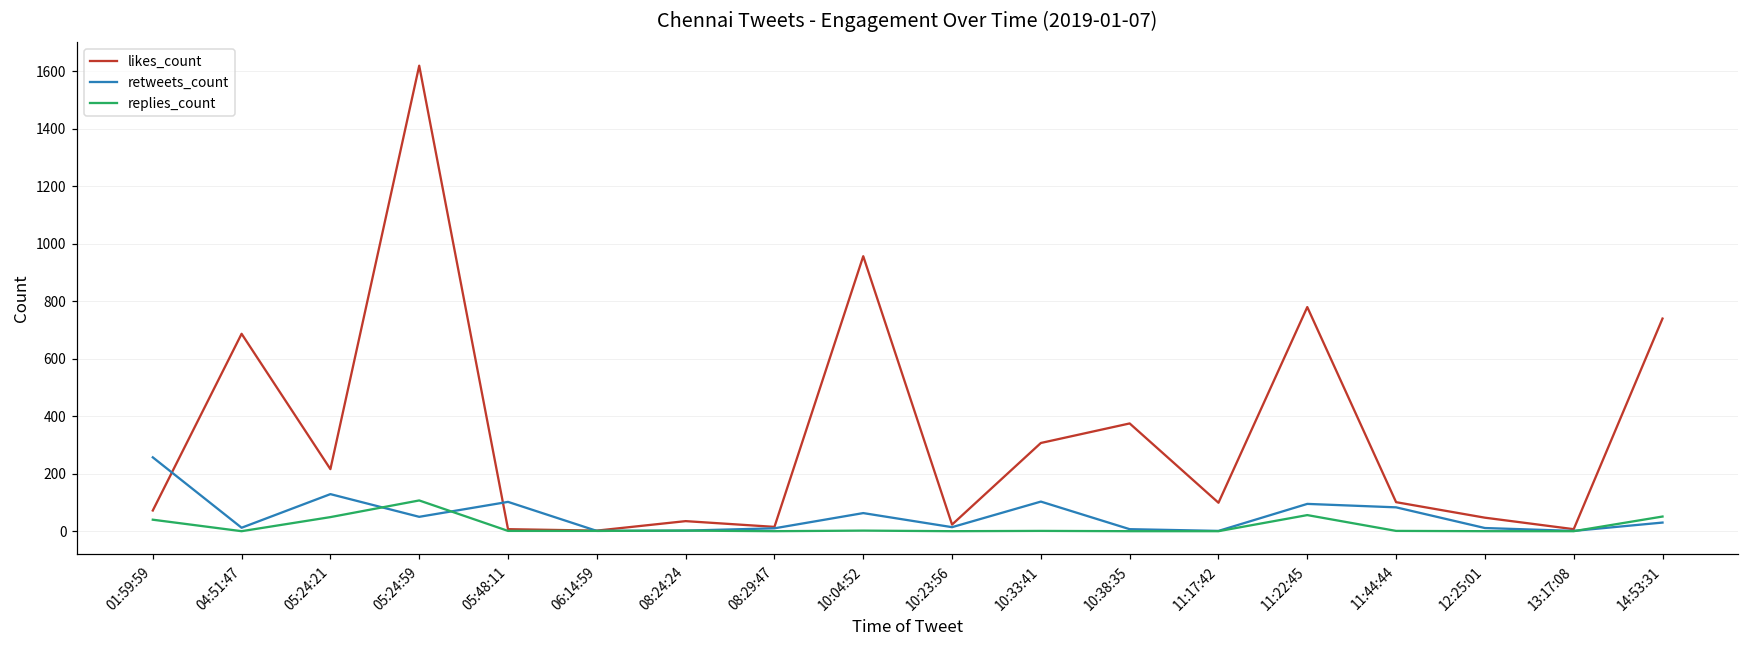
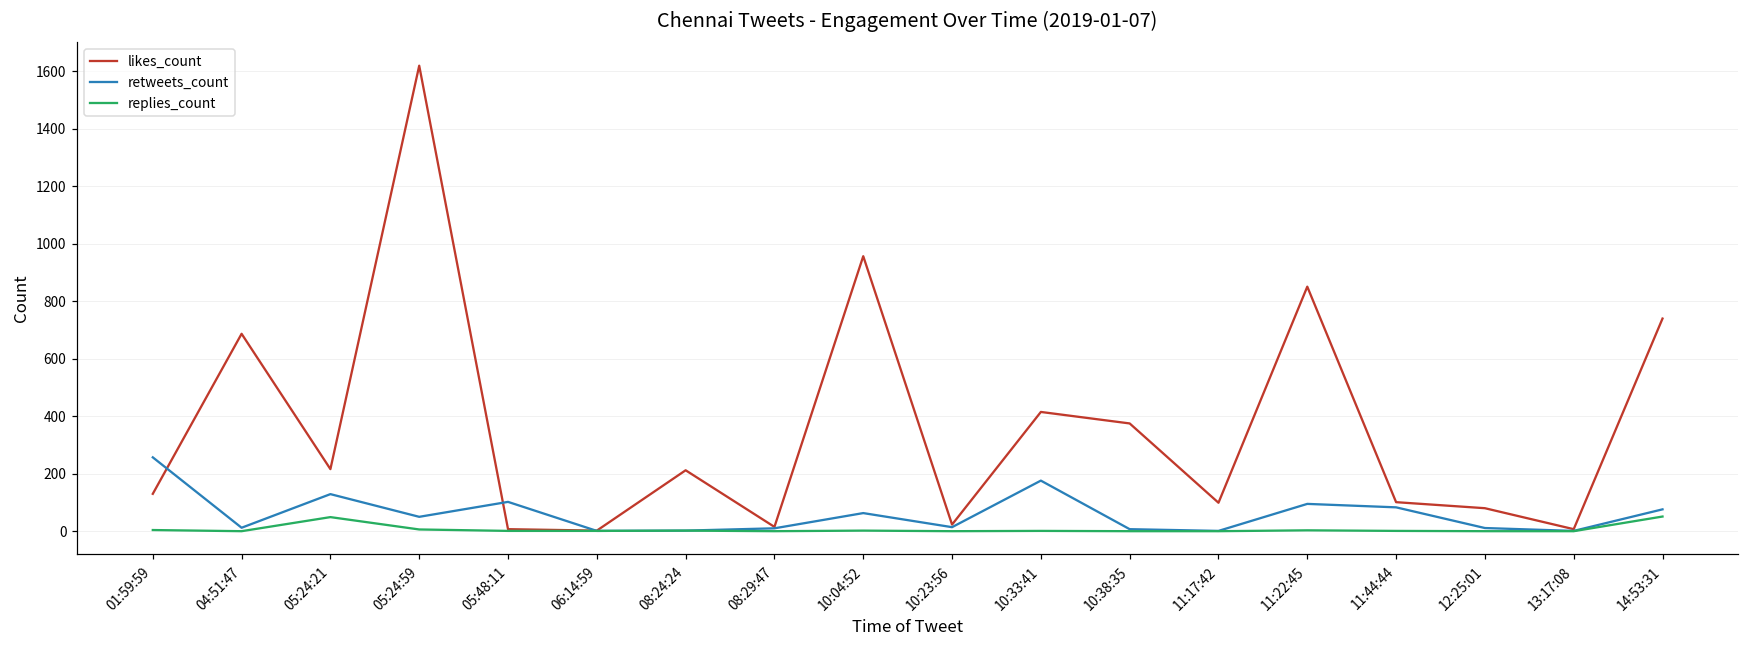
  {
    "likes_count": {
-     "01:59:59": 70,
+     "01:59:59": 130,
      "04:51:47": 690,
      "05:24:21": 220,
      "05:24:59": 1620,
-     "08:24:24": 40,
+     "08:24:24": 210,
      "10:04:52": 960,
-     "10:33:41": 310,
+     "10:33:41": 420,
      "10:38:35": 380,
      "11:17:42": 100,
-     "11:22:45": 780,
+     "11:22:45": 850,
      "11:44:44": 100,
-     "12:25:01": 50,
+     "12:25:01": 80,
      "14:53:31": 740
    },
    "retweets_count": {
      "01:59:59": 260,
      "04:51:47": 10,
      "05:24:21": 130,
      "05:24:59": 50,
      "05:48:11": 100,
      "10:04:52": 60,
-     "10:33:41": 100,
+     "10:33:41": 180,
      "11:22:45": 100,
      "11:44:44": 80,
      "12:25:01": 10,
-     "14:53:31": 30
+     "14:53:31": 80
    },
    "replies_count": {
-     "01:59:59": 40,
+     "01:59:59": 0,
      "04:51:47": 0,
      "05:24:21": 50,
-     "05:24:59": 110,
+     "05:24:59": 10,
      "08:29:47": 0,
      "10:04:52": 0,
      "10:23:56": 0,
      "10:33:41": 0,
-     "11:22:45": 60,
+     "11:22:45": 0,
      "11:44:44": 0,
      "12:25:01": 0,
      "14:53:31": 50
    }
  }
